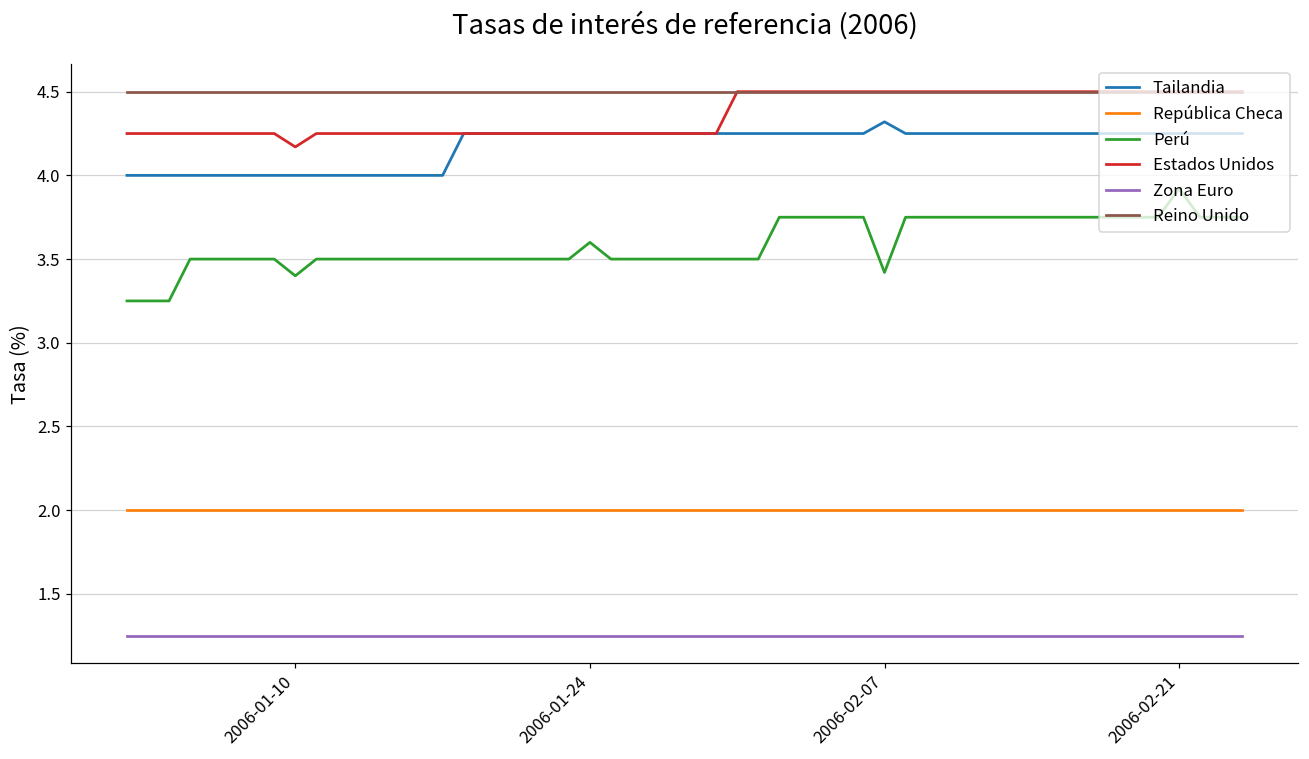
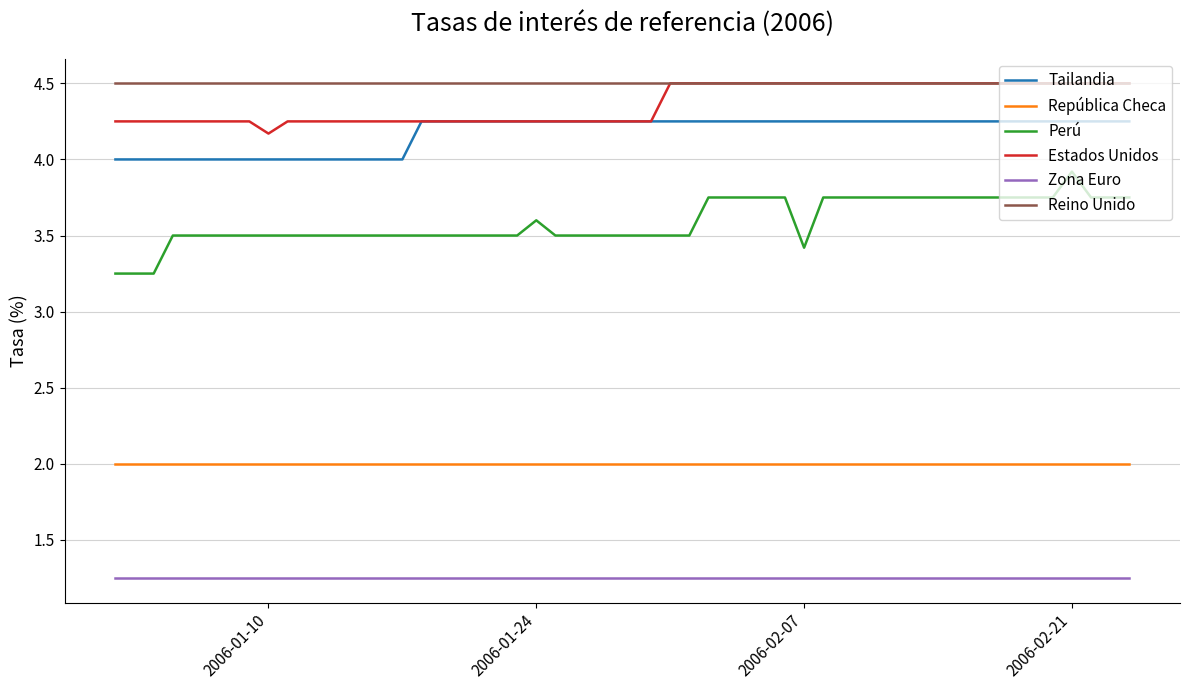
  {
    "Tailandia": {
      "2006-01-10": 4.00,
-     "2006-02-07": 4.32
+     "2006-02-07": 4.25
    },
    "República Checa": {
      "2006-01-10": 2.00,
      "2006-01-24": 2.00,
      "2006-02-07": 2.00,
      "2006-02-21": 2.00
    },
    "Perú": {
-     "2006-01-10": 3.4,
+     "2006-01-10": 3.5,
      "2006-01-24": 3.6,
      "2006-02-07": 3.42
    },
    "Estados Unidos": {
      "2006-01-10": 4.17
    },
    "Zona Euro": {
      "2006-01-10": 1.25,
      "2006-01-24": 1.25,
      "2006-02-07": 1.25,
      "2006-02-21": 1.25
    },
    "Reino Unido": {
      "2006-01-10": 4.50,
      "2006-01-24": 4.50
    }
  }
